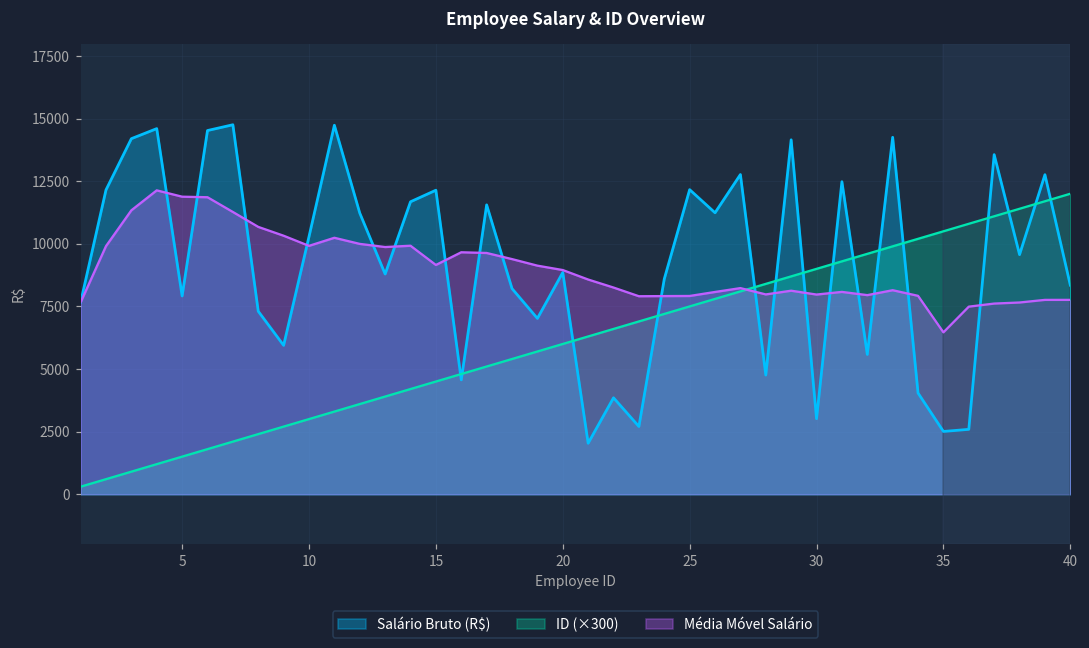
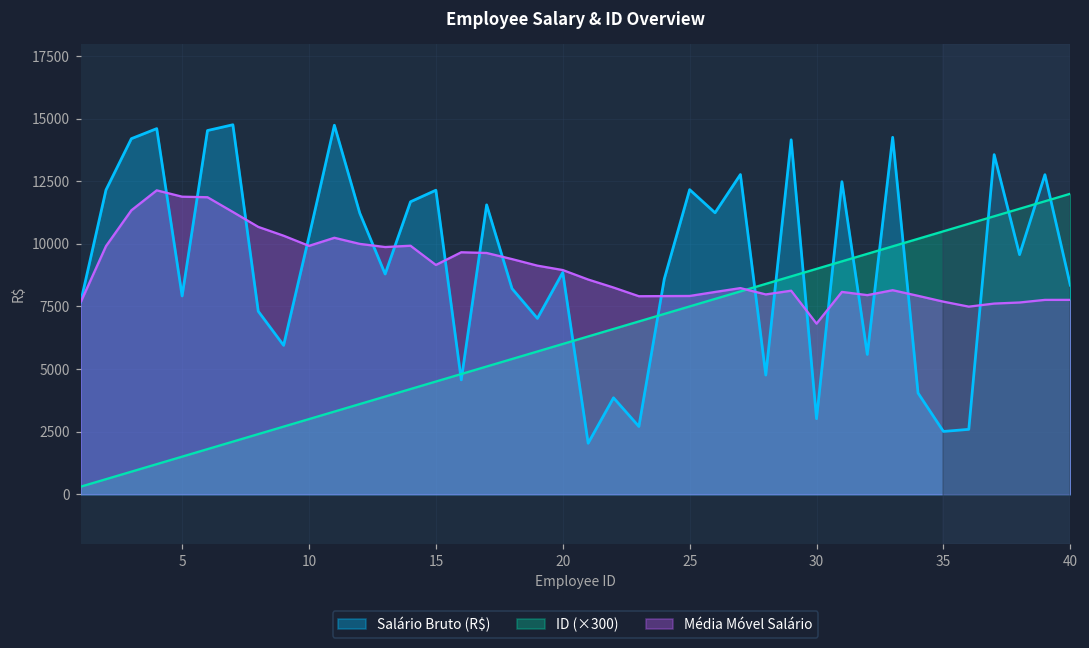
  {
    "Média Móvel Salário": {
      "5": 11900,
      "10": 9900,
      "15": 9200,
      "25": 7900,
-     "30": 8000,
-     "35": 6500,
+     "30": 6800,
+     "35": 7700,
      "40": 7800
    }
  }
